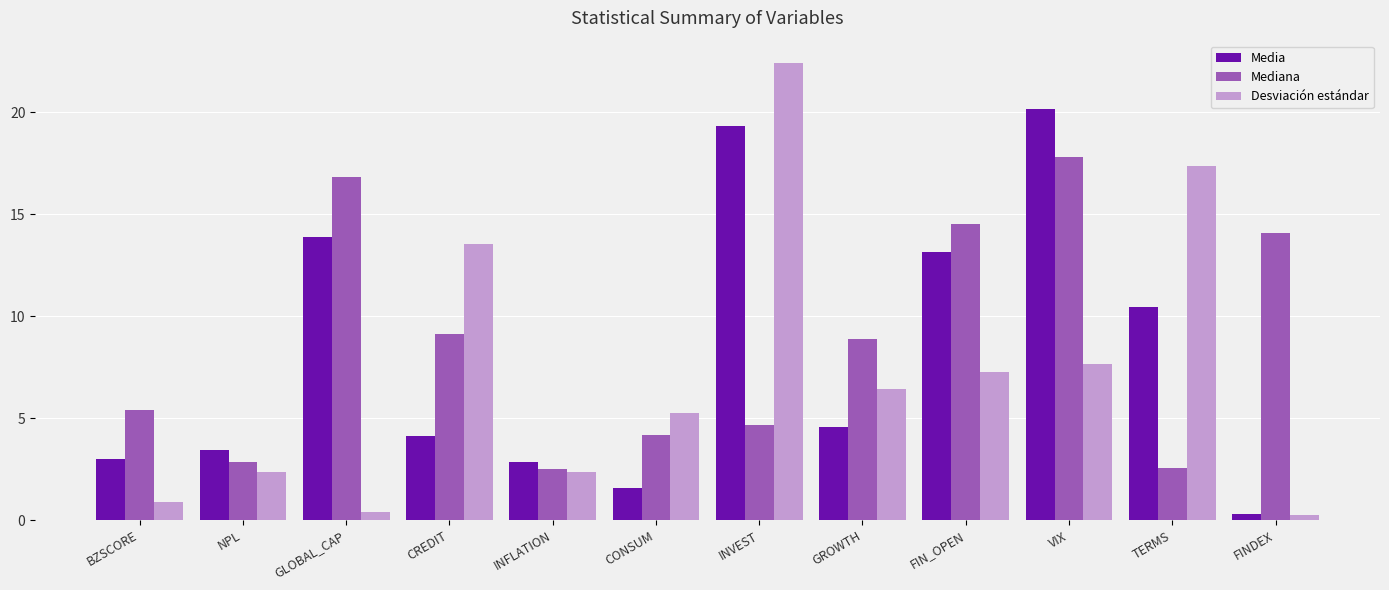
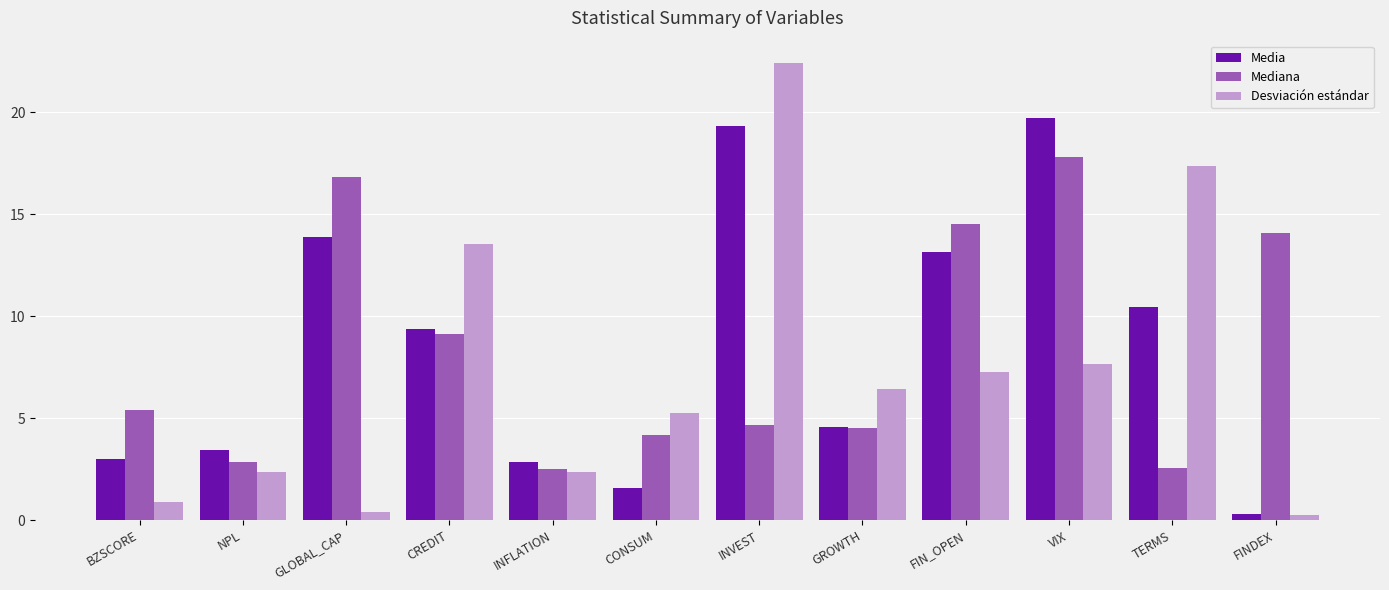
  {
    "Media": {
      "BZSCORE": 3.0,
      "NPL": 3.4,
      "GLOBAL_CAP": 13.9,
-     "CREDIT": 4.1,
+     "CREDIT": 9.4,
      "INFLATION": 2.9,
      "CONSUM": 1.6,
      "INVEST": 19.3,
      "GROWTH": 4.6,
      "FIN_OPEN": 13.2,
-     "VIX": 20.1,
+     "VIX": 19.7,
      "TERMS": 10.5,
      "FINDEX": 0.3
    },
    "Mediana": {
      "BZSCORE": 5.4,
      "NPL": 2.8,
      "GLOBAL_CAP": 16.8,
      "CREDIT": 9.1,
      "INFLATION": 2.5,
      "CONSUM": 4.2,
      "INVEST": 4.7,
-     "GROWTH": 8.9,
+     "GROWTH": 4.5,
      "FIN_OPEN": 14.5,
      "VIX": 17.8,
      "TERMS": 2.5,
      "FINDEX": 14.1
    },
    "Desviación estándar": {
      "BZSCORE": 0.9,
      "NPL": 2.3,
      "GLOBAL_CAP": 0.4,
      "CREDIT": 13.5,
      "INFLATION": 2.4,
      "CONSUM": 5.2,
      "INVEST": 22.4,
      "GROWTH": 6.4,
      "FIN_OPEN": 7.3,
      "VIX": 7.7,
      "TERMS": 17.3,
      "FINDEX": 0.3
    }
  }
